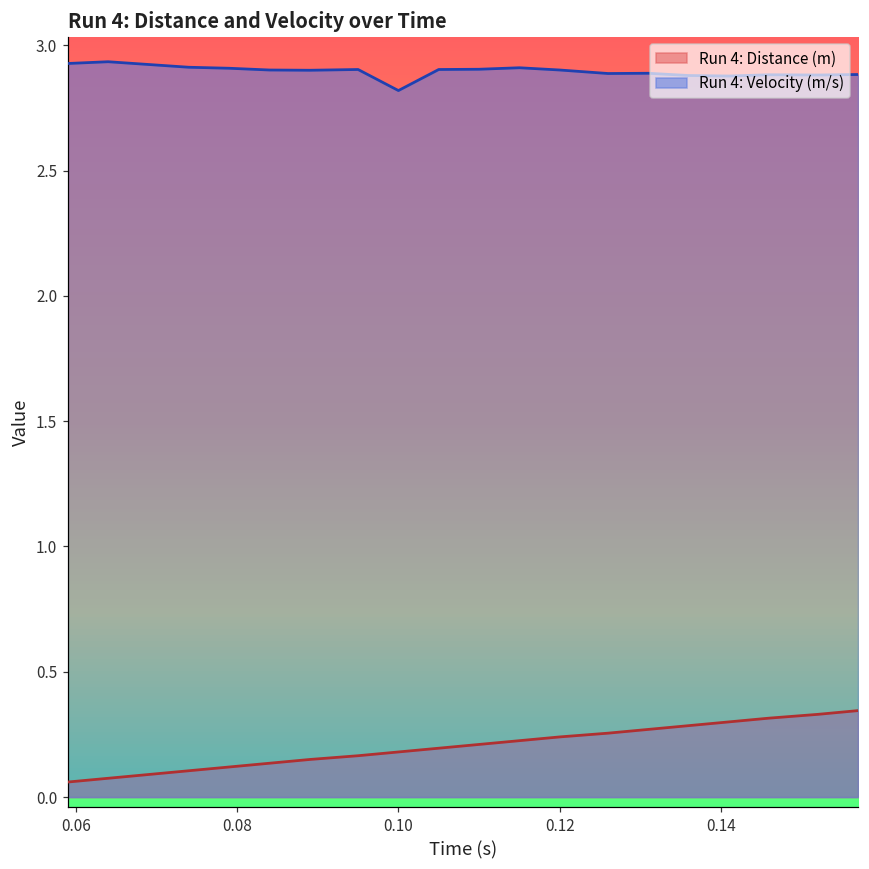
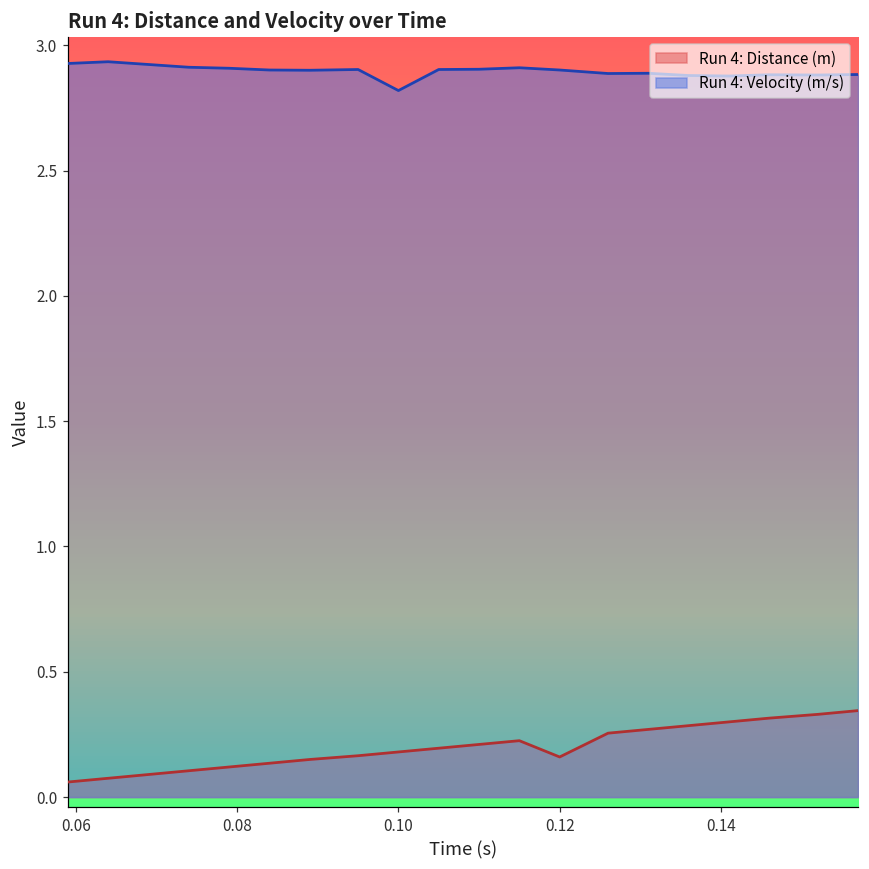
  {
    "Run 4: Distance (m)": {
      "0.10": 0.18,
-     "0.12": 0.24
+     "0.12": 0.16
    },
    "Run 4: Velocity (m/s)": {
      "0.10": 2.82,
      "0.12": 2.90
    }
  }
